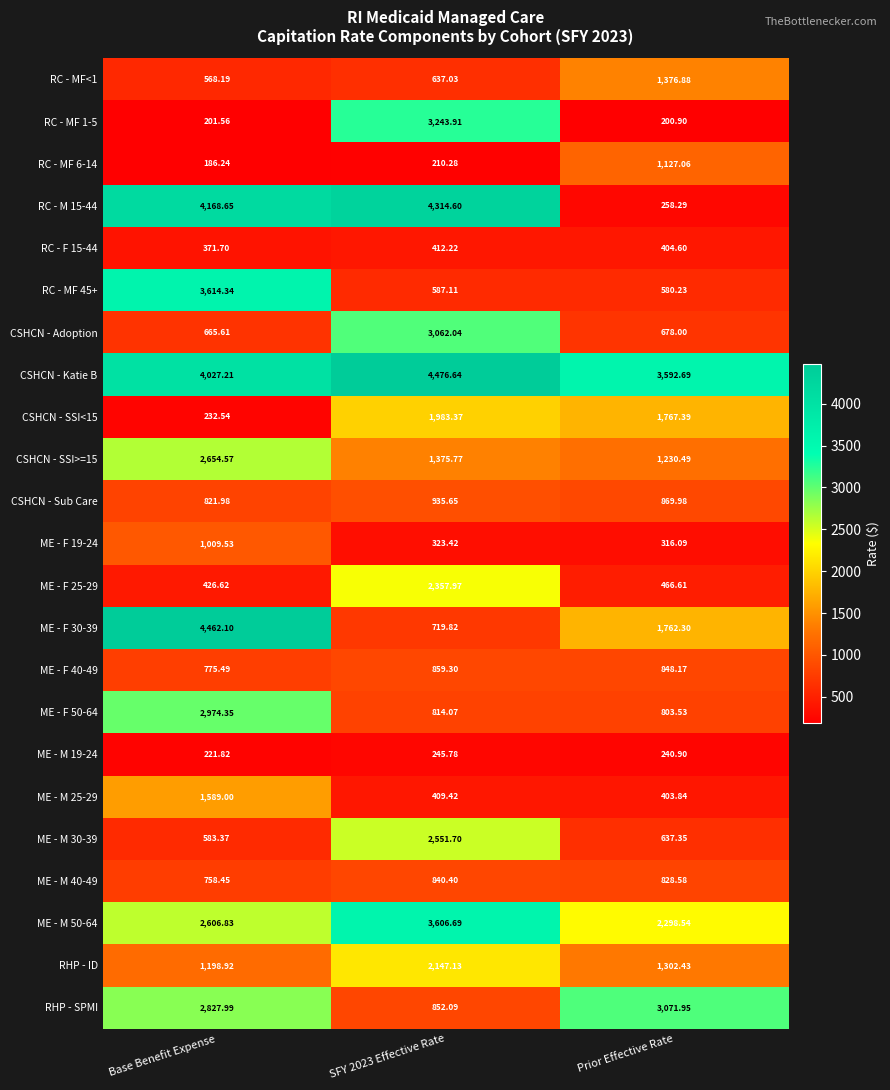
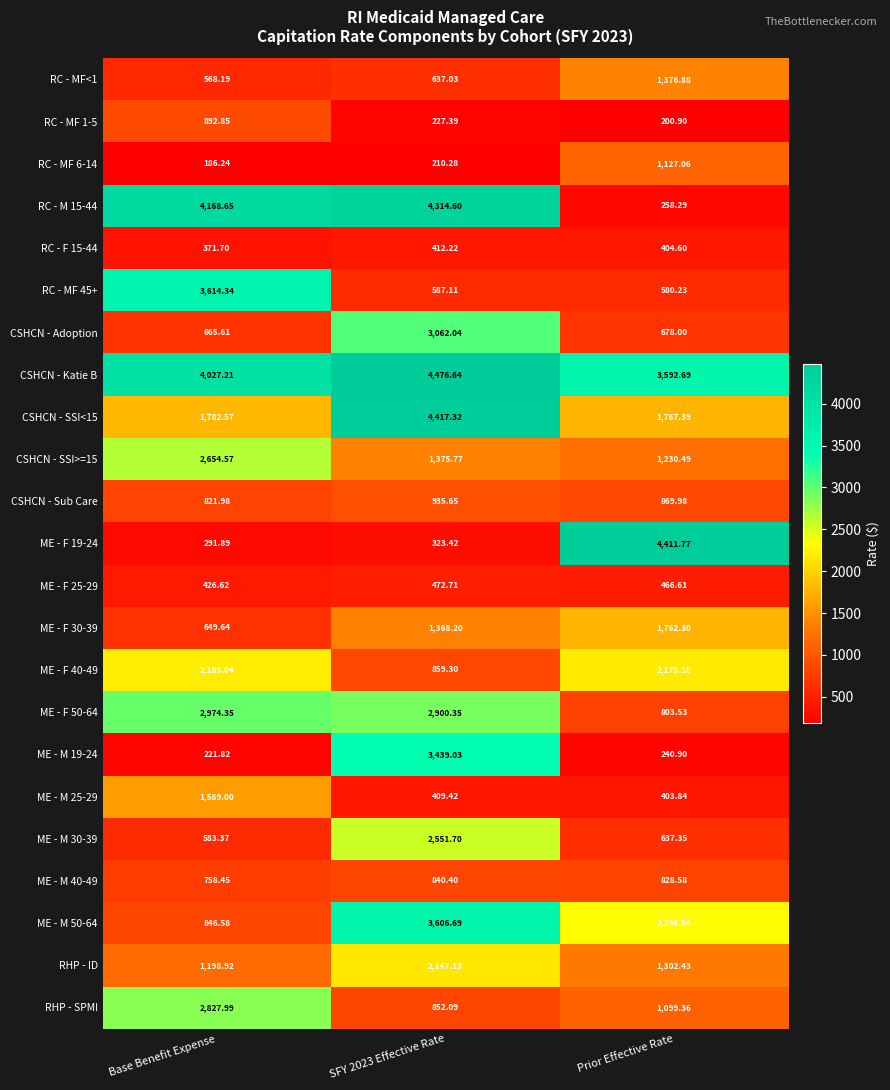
  {
    "RC - MF<1": {
      "Base Benefit Expense": "568.19",
      "SFY 2023 Effective Rate": "637.03",
      "Prior Effective Rate": "1,376.88"
    },
    "RC - MF 1-5": {
-     "Base Benefit Expense": "201.56",
-     "SFY 2023 Effective Rate": "3,243.91",
+     "Base Benefit Expense": "892.85",
+     "SFY 2023 Effective Rate": "227.39",
      "Prior Effective Rate": "200.90"
    },
    "RC - MF 6-14": {
      "Base Benefit Expense": "186.24",
      "SFY 2023 Effective Rate": "210.28",
      "Prior Effective Rate": "1,127.06"
    },
    "RC - M 15-44": {
      "Base Benefit Expense": "4,168.65",
      "SFY 2023 Effective Rate": "4,314.60",
      "Prior Effective Rate": "258.29"
    },
    "RC - F 15-44": {
      "Base Benefit Expense": "371.70",
      "SFY 2023 Effective Rate": "412.22",
      "Prior Effective Rate": "404.60"
    },
    "RC - MF 45+": {
      "Base Benefit Expense": "3,614.34",
      "SFY 2023 Effective Rate": "587.11",
      "Prior Effective Rate": "580.23"
    },
    "CSHCN - Adoption": {
      "Base Benefit Expense": "665.61",
      "SFY 2023 Effective Rate": "3,062.04",
      "Prior Effective Rate": "678.00"
    },
    "CSHCN - Katie B": {
      "Base Benefit Expense": "4,027.21",
      "SFY 2023 Effective Rate": "4,476.64",
      "Prior Effective Rate": "3,592.69"
    },
    "CSHCN - SSI<15": {
-     "Base Benefit Expense": "232.54",
-     "SFY 2023 Effective Rate": "1,983.37",
+     "Base Benefit Expense": "1,782.57",
+     "SFY 2023 Effective Rate": "4,417.32",
      "Prior Effective Rate": "1,767.39"
    },
    "CSHCN - SSI>=15": {
      "Base Benefit Expense": "2,654.57",
      "SFY 2023 Effective Rate": "1,375.77",
      "Prior Effective Rate": "1,230.49"
    },
    "CSHCN - Sub Care": {
      "Base Benefit Expense": "821.98",
      "SFY 2023 Effective Rate": "935.65",
      "Prior Effective Rate": "869.98"
    },
    "ME - F 19-24": {
-     "Base Benefit Expense": "1,009.53",
+     "Base Benefit Expense": "291.89",
      "SFY 2023 Effective Rate": "323.42",
-     "Prior Effective Rate": "316.09"
+     "Prior Effective Rate": "4,411.77"
    },
    "ME - F 25-29": {
      "Base Benefit Expense": "426.62",
-     "SFY 2023 Effective Rate": "2,357.97",
+     "SFY 2023 Effective Rate": "472.71",
      "Prior Effective Rate": "466.61"
    },
    "ME - F 30-39": {
-     "Base Benefit Expense": "4,462.10",
-     "SFY 2023 Effective Rate": "719.82",
+     "Base Benefit Expense": "649.64",
+     "SFY 2023 Effective Rate": "1,368.20",
      "Prior Effective Rate": "1,762.30"
    },
    "ME - F 40-49": {
-     "Base Benefit Expense": "775.49",
+     "Base Benefit Expense": "2,189.04",
      "SFY 2023 Effective Rate": "859.30",
-     "Prior Effective Rate": "848.17"
+     "Prior Effective Rate": "2,175.10"
    },
    "ME - F 50-64": {
      "Base Benefit Expense": "2,974.35",
-     "SFY 2023 Effective Rate": "814.07",
+     "SFY 2023 Effective Rate": "2,900.35",
      "Prior Effective Rate": "803.53"
    },
    "ME - M 19-24": {
      "Base Benefit Expense": "221.82",
-     "SFY 2023 Effective Rate": "245.78",
+     "SFY 2023 Effective Rate": "3,439.03",
      "Prior Effective Rate": "240.90"
    },
    "ME - M 25-29": {
      "Base Benefit Expense": "1,589.00",
      "SFY 2023 Effective Rate": "409.42",
      "Prior Effective Rate": "403.84"
    },
    "ME - M 30-39": {
      "Base Benefit Expense": "583.37",
      "SFY 2023 Effective Rate": "2,551.70",
      "Prior Effective Rate": "637.35"
    },
    "ME - M 40-49": {
      "Base Benefit Expense": "758.45",
      "SFY 2023 Effective Rate": "840.40",
      "Prior Effective Rate": "828.58"
    },
    "ME - M 50-64": {
-     "Base Benefit Expense": "2,606.83",
+     "Base Benefit Expense": "846.58",
      "SFY 2023 Effective Rate": "3,606.69",
      "Prior Effective Rate": "2,298.54"
    },
    "RHP - ID": {
      "Base Benefit Expense": "1,198.92",
      "SFY 2023 Effective Rate": "2,147.13",
      "Prior Effective Rate": "1,302.43"
    },
    "RHP - SPMI": {
      "Base Benefit Expense": "2,827.99",
      "SFY 2023 Effective Rate": "852.09",
-     "Prior Effective Rate": "3,071.95"
+     "Prior Effective Rate": "1,099.36"
    }
  }
